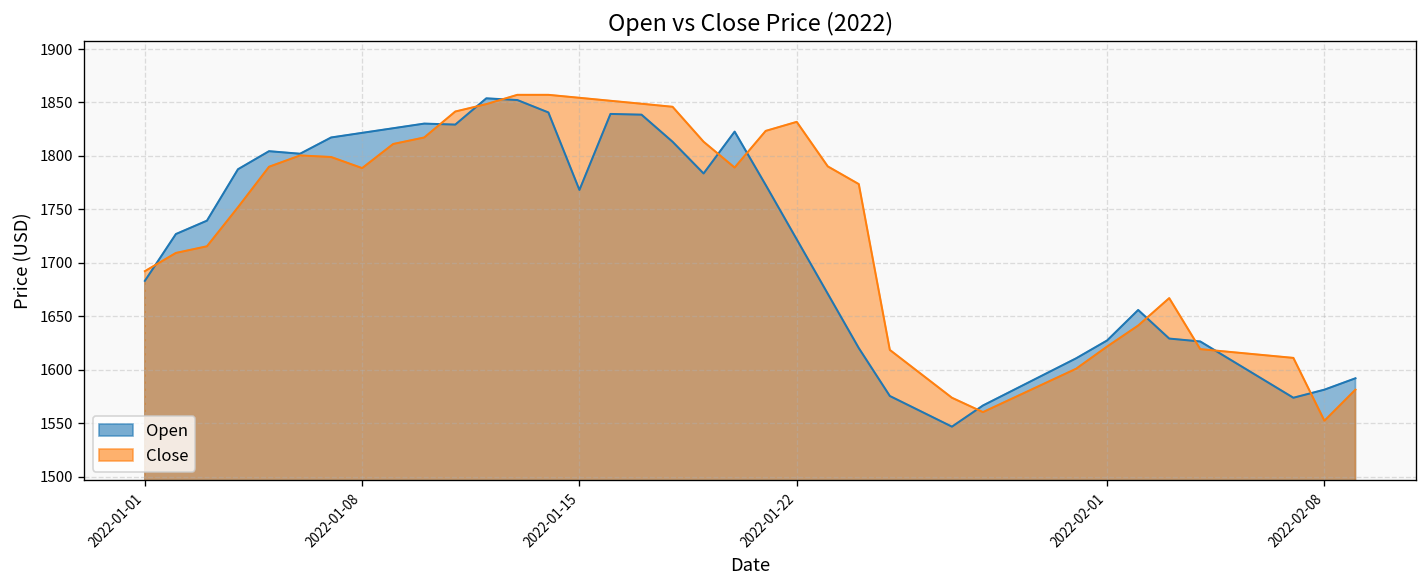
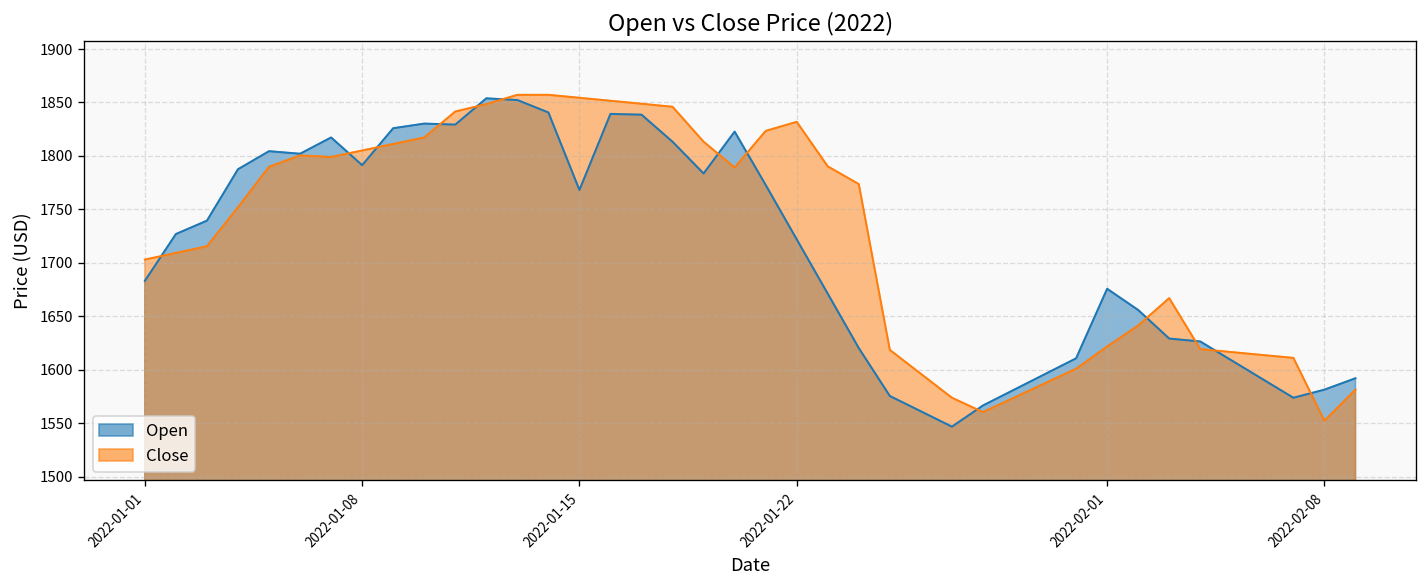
  {
    "Open": {
      "2022-01-01": 1680,
-     "2022-01-08": 1820,
+     "2022-01-08": 1790,
      "2022-01-15": 1770,
      "2022-01-22": 1720,
-     "2022-02-01": 1630,
+     "2022-02-01": 1680,
      "2022-02-08": 1580
    },
    "Close": {
-     "2022-01-01": 1690,
-     "2022-01-08": 1790,
+     "2022-01-01": 1700,
+     "2022-01-08": 1810,
      "2022-01-15": 1850,
      "2022-01-22": 1830,
      "2022-02-01": 1620,
      "2022-02-08": 1550
    }
  }
